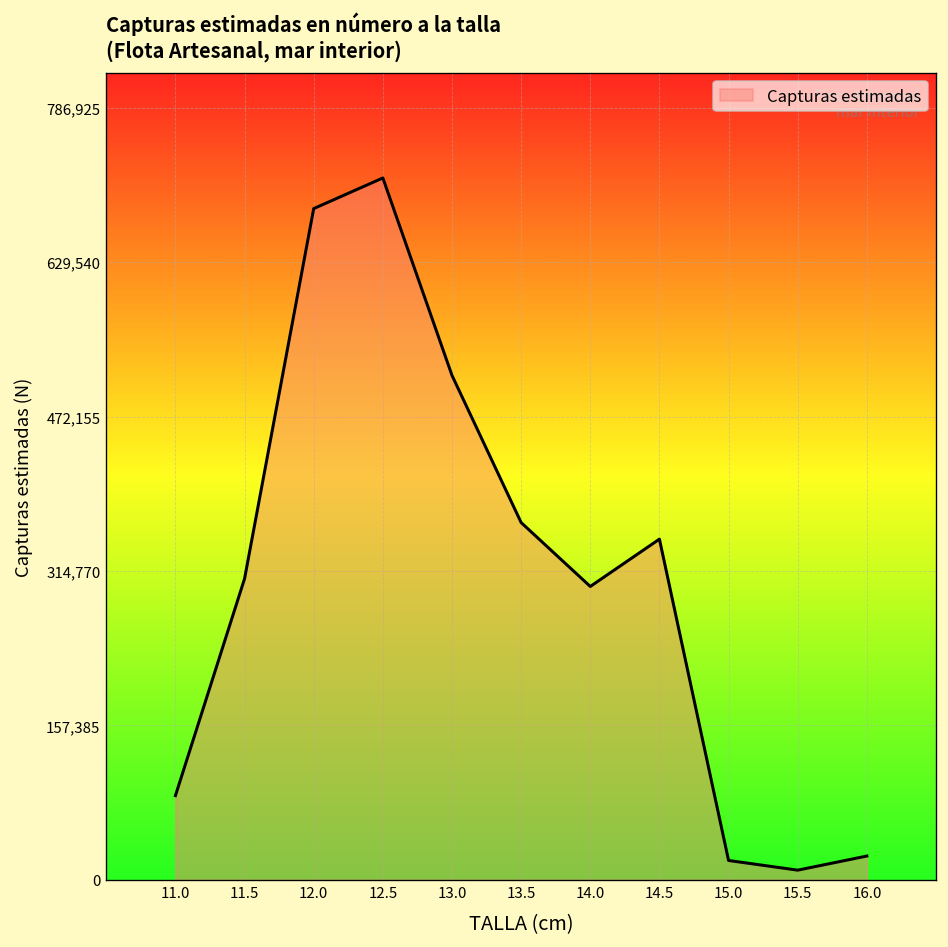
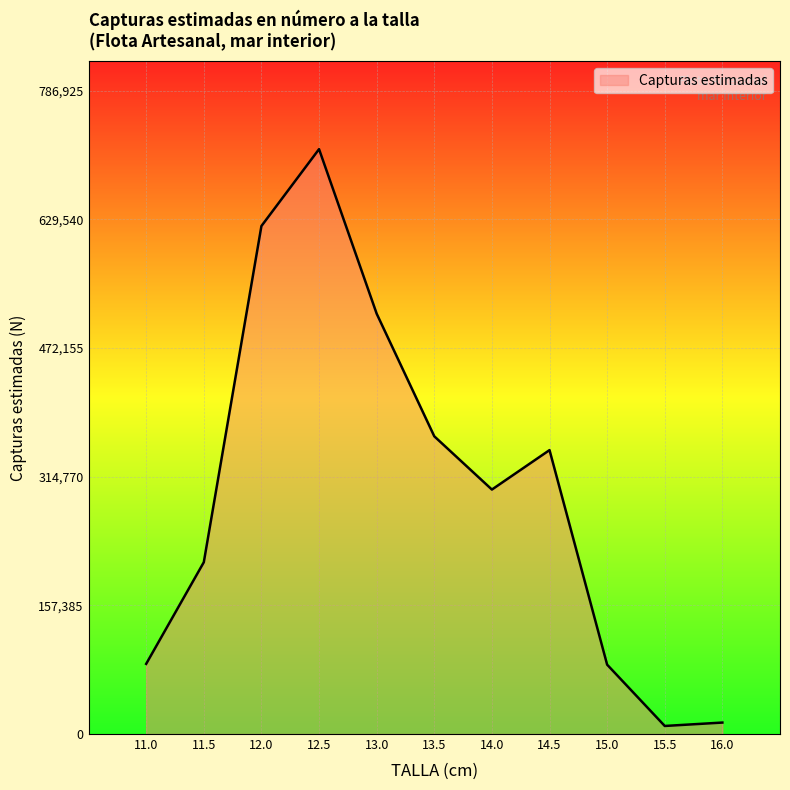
  {
    "11.0": "90,000",
-   "11.5": "310,000",
-   "12.0": "680,000",
+   "11.5": "210,000",
+   "12.0": "620,000",
    "12.5": "720,000",
    "13.0": "510,000",
    "13.5": "360,000",
    "14.0": "300,000",
    "14.5": "350,000",
-   "15.0": "20,000",
+   "15.0": "80,000",
    "15.5": "10,000",
-   "16.0": "20,000"
+   "16.0": "10,000"
  }
